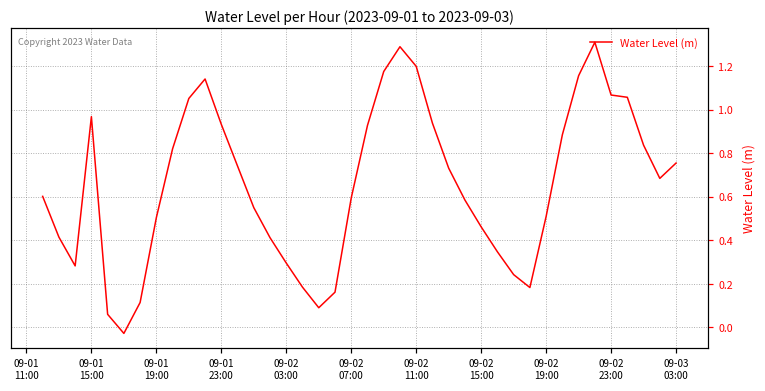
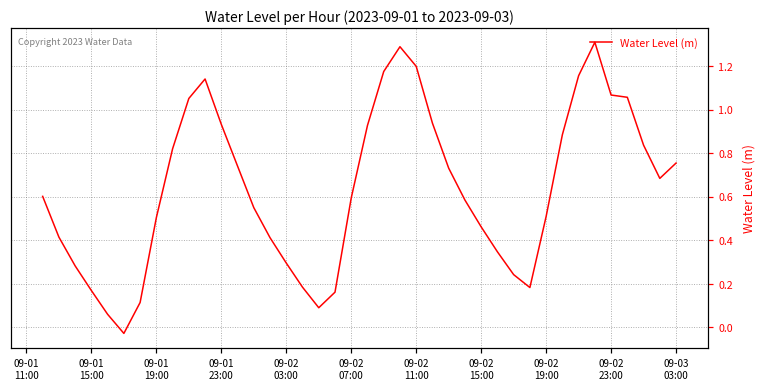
  {
-   "09-01 15:00": 0.97,
+   "09-01 15:00": 0.17,
    "09-01 19:00": 0.50,
    "09-01 23:00": 0.93,
    "09-02 03:00": 0.30,
    "09-02 07:00": 0.59,
    "09-02 11:00": 1.20,
    "09-02 15:00": 0.46,
    "09-02 19:00": 0.51,
    "09-02 23:00": 1.07,
    "09-03 03:00": 0.75
  }
